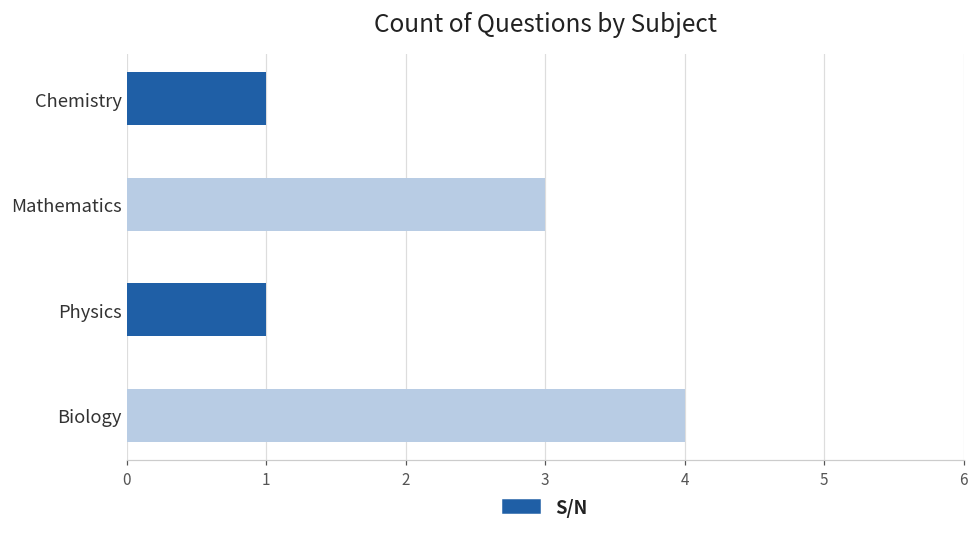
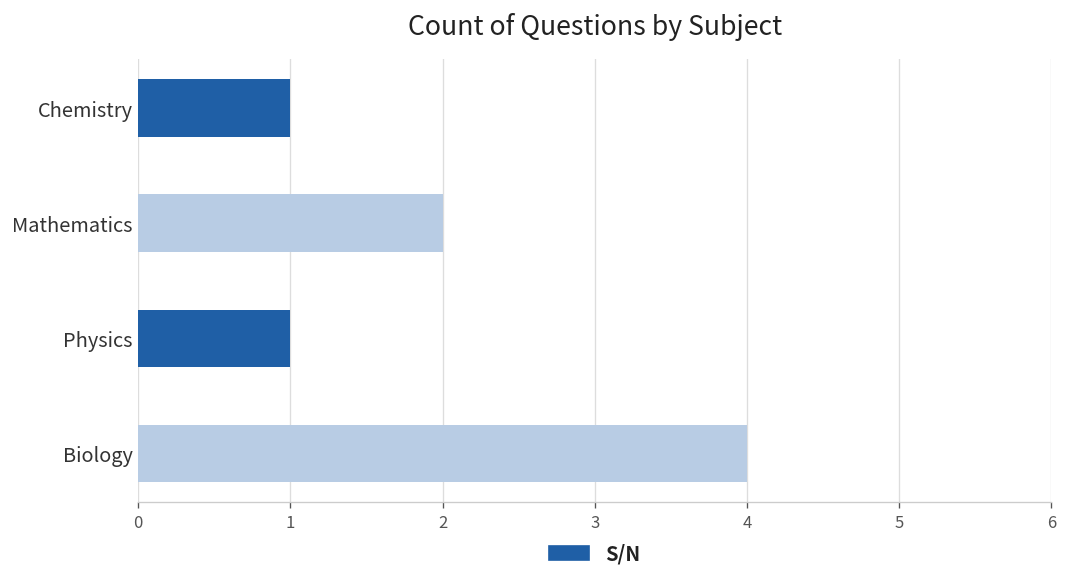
  {
    "Chemistry": 1,
-   "Mathematics": 3,
+   "Mathematics": 2,
    "Physics": 1,
    "Biology": 4
  }
